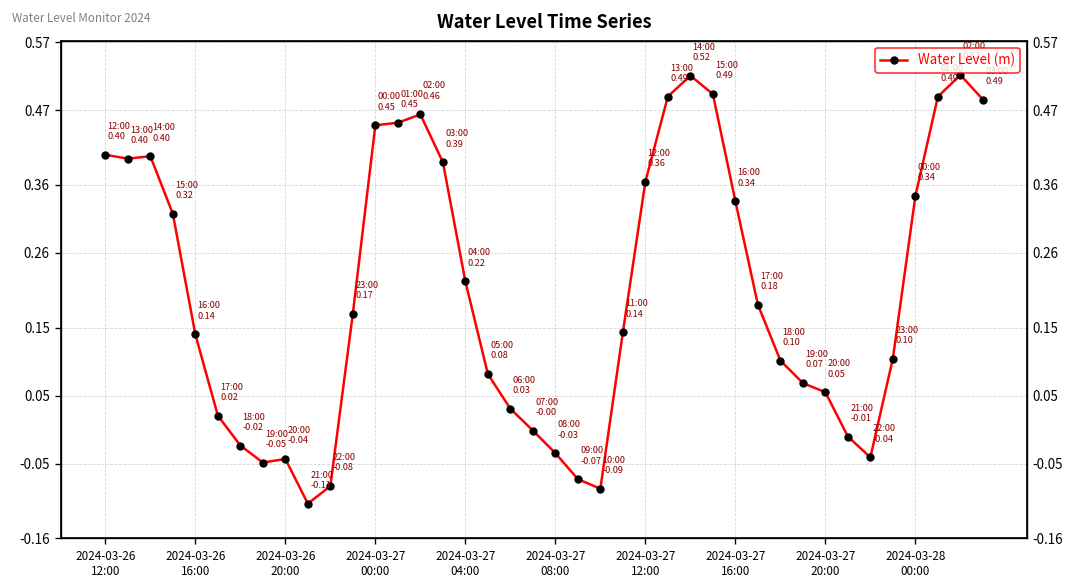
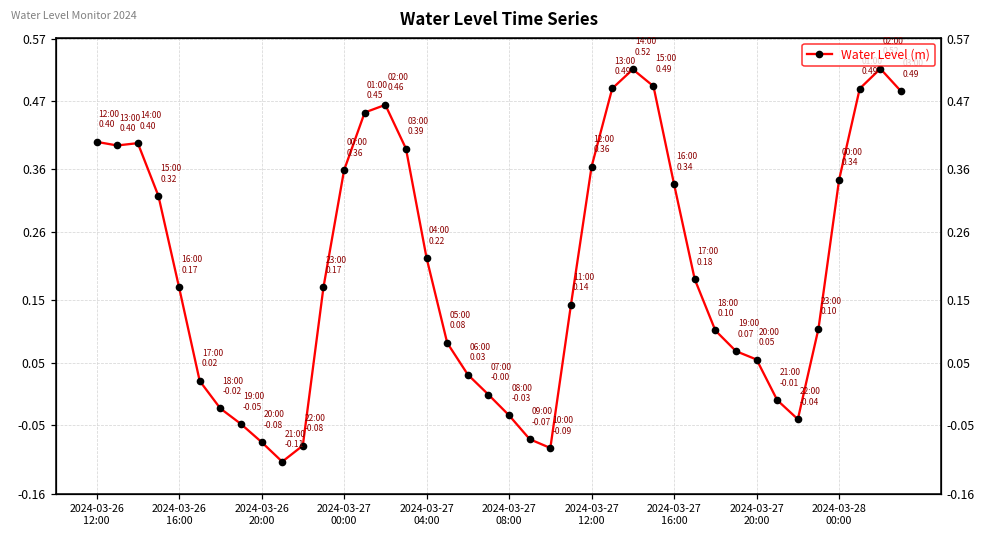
  {
    "2024-03-26 12:00": "00",
-   "2024-03-26 16:00": "0.14",
-   "2024-03-26 20:00": "-0.04",
-   "2024-03-27 00:00": "0.45",
+   "2024-03-26 16:00": "0.17",
+   "2024-03-26 20:00": "-0.08",
+   "2024-03-27 00:00": "0.36",
    "2024-03-27 04:00": "00",
    "2024-03-27 08:00": "00",
    "2024-03-27 12:00": "00",
    "2024-03-27 16:00": "00",
    "2024-03-27 20:00": "00",
    "2024-03-28 00:00": "00:00"
  }
